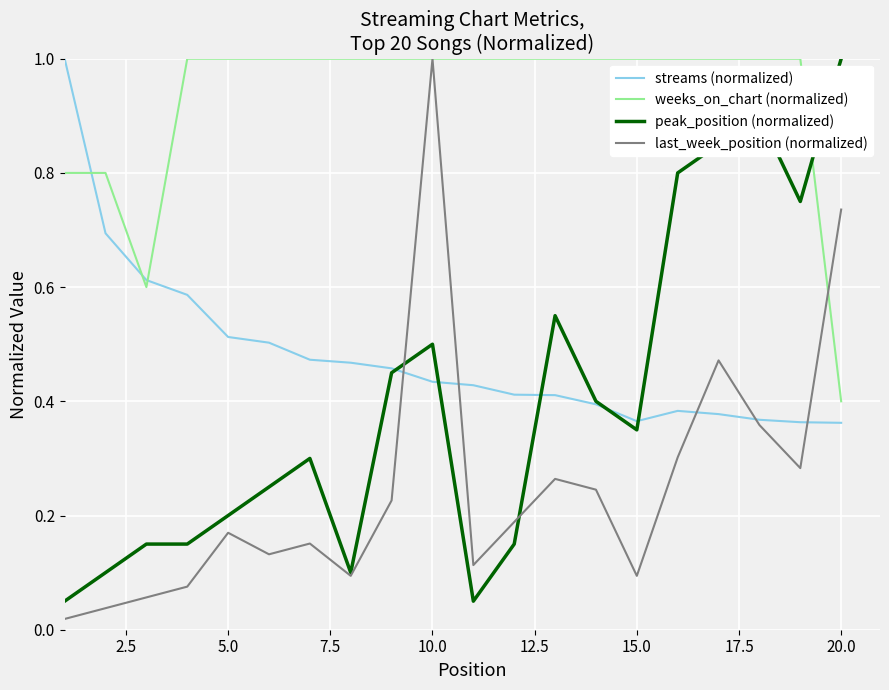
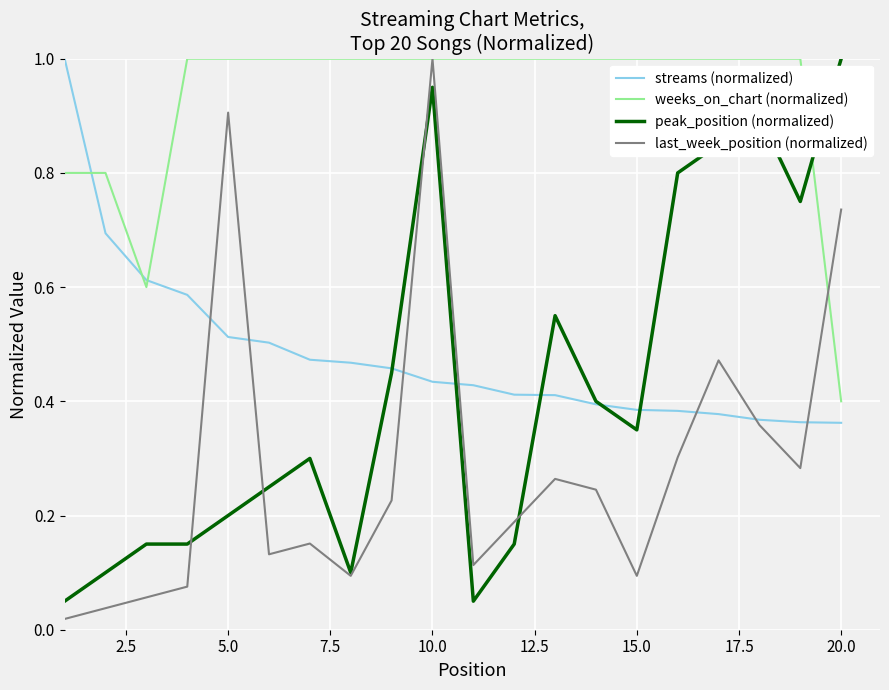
  {
    "streams (normalized)": {
      "5.0": 0.51,
      "10.0": 0.43,
-     "15.0": 0.37,
+     "15.0": 0.39,
      "20.0": 0.36
    },
    "weeks_on_chart (normalized)": {
      "5.0": 1.00,
      "15.0": 1.00,
      "20.0": 0.40
    },
    "peak_position (normalized)": {
      "5.0": 0.20,
-     "10.0": 0.50,
+     "10.0": 0.95,
      "15.0": 0.35,
      "20.0": 1.00
    },
    "last_week_position (normalized)": {
-     "5.0": 0.17,
+     "5.0": 0.91,
      "15.0": 0.09,
      "20.0": 0.74
    }
  }
